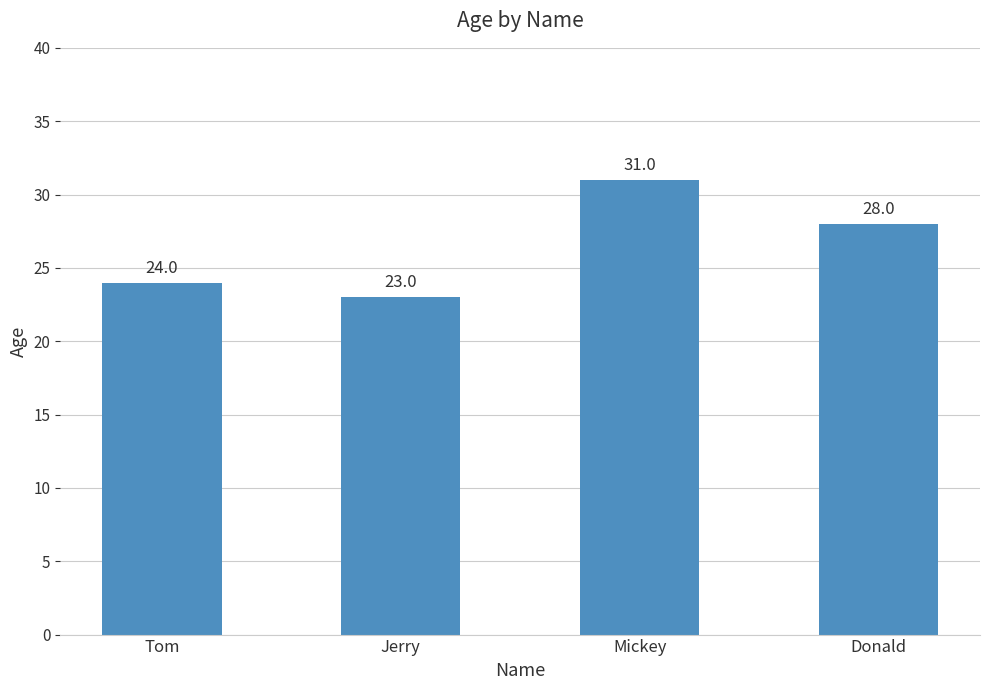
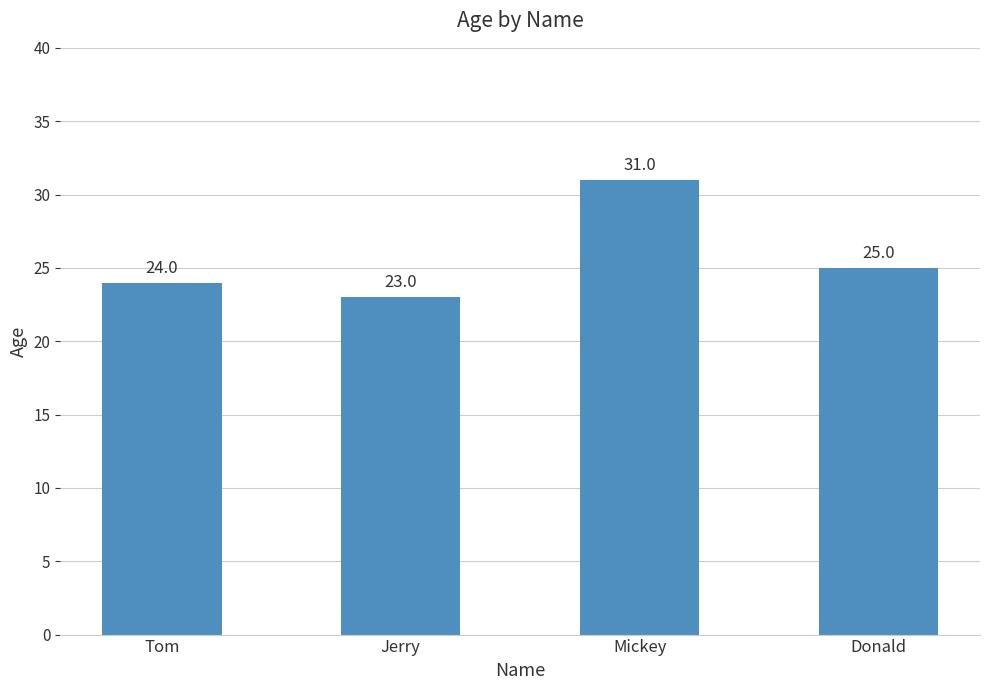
  {
    "Tom": 24.0,
    "Jerry": 23.0,
    "Mickey": 31.0,
-   "Donald": 28.0
+   "Donald": 25.0
  }
